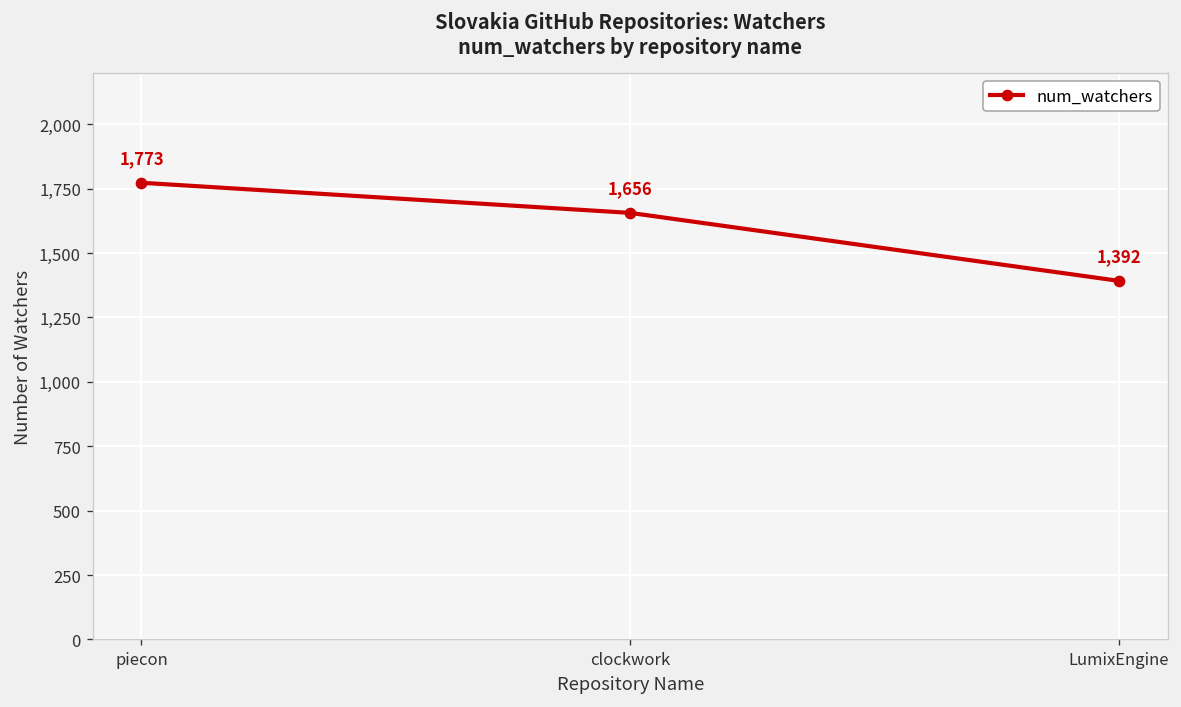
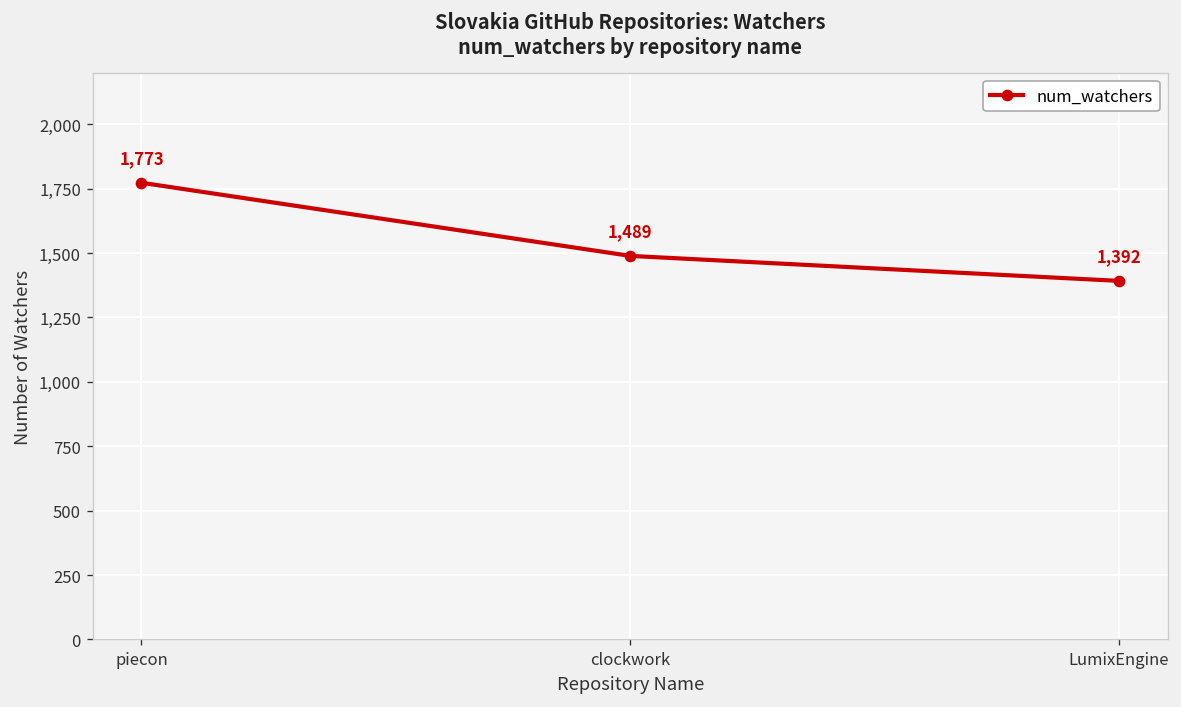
  {
    "piecon": "1,773",
-   "clockwork": "1,656",
+   "clockwork": "1,489",
    "LumixEngine": "1,392"
  }
